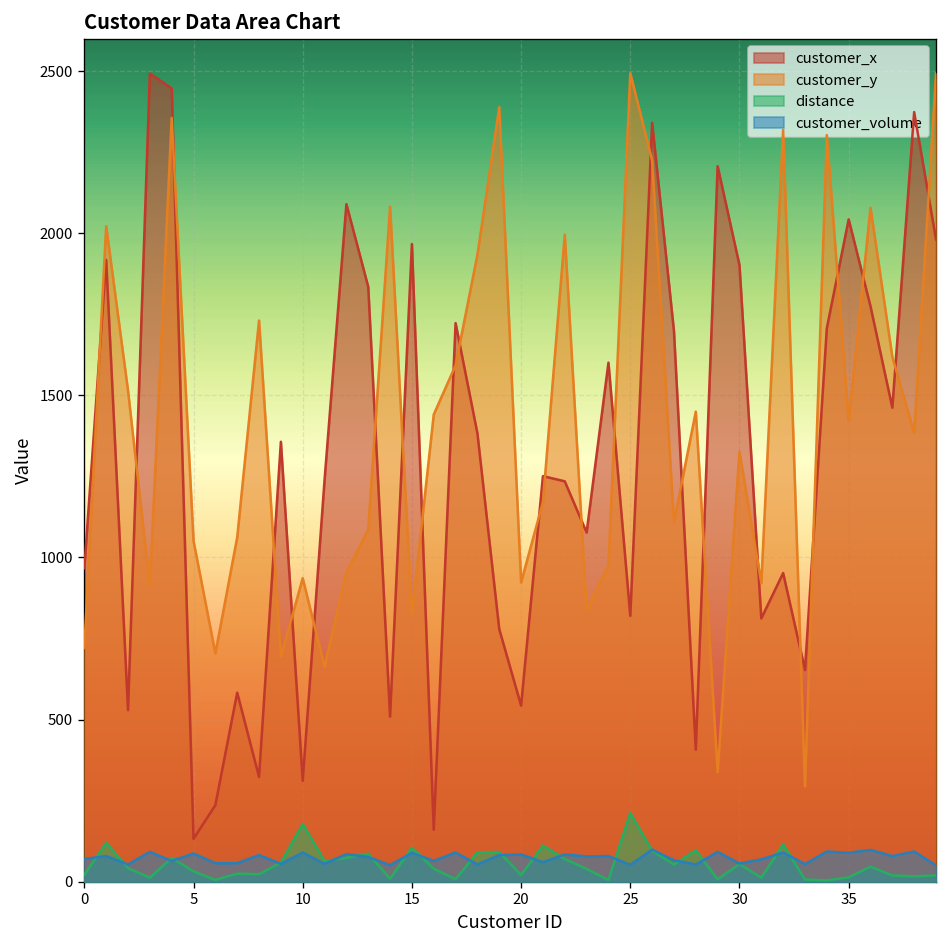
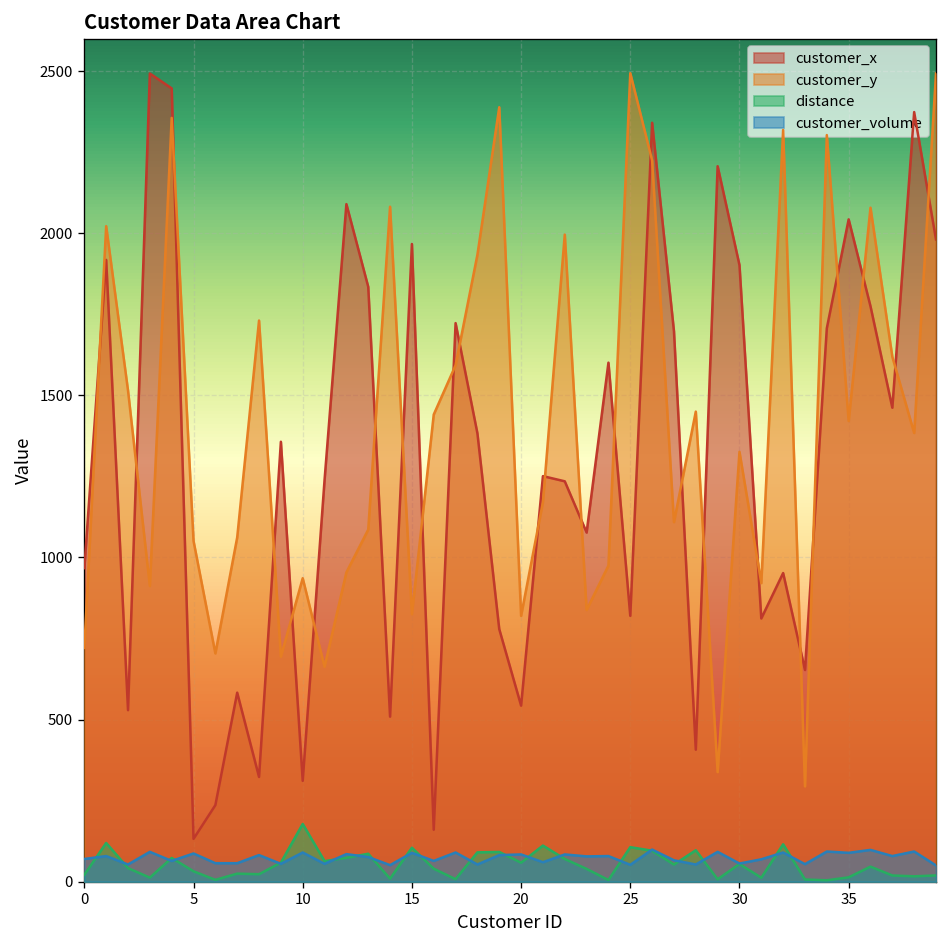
  {
    "customer_x": {
      "0": 970,
      "5": 130,
      "10": 310,
      "15": 1970,
      "20": 540,
      "25": 820,
      "30": 1900,
      "35": 2040
    },
    "customer_y": {
      "0": 720,
      "5": 1050,
      "10": 940,
      "15": 830,
-     "20": 920,
+     "20": 820,
      "25": 2490,
      "30": 1330,
      "35": 1420
    },
    "distance": {
      "0": 20,
      "5": 30,
      "10": 180,
      "15": 100,
-     "20": 20,
-     "25": 210,
+     "20": 60,
+     "25": 110,
      "35": 10
    },
    "customer_volume": {
      "0": 70,
      "5": 90,
      "10": 90,
      "15": 90,
      "20": 80,
      "25": 50,
      "35": 90
    }
  }
